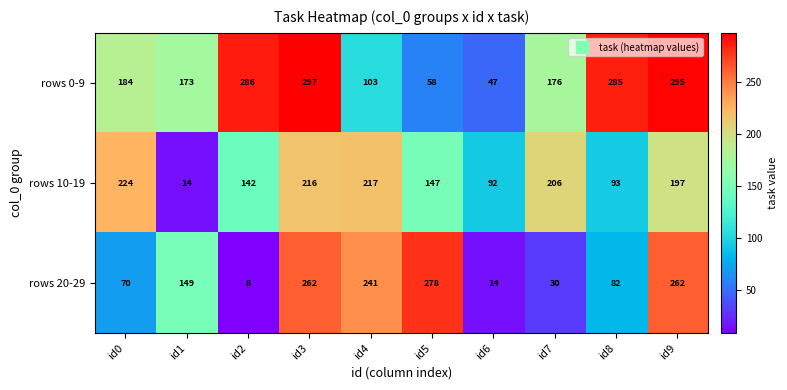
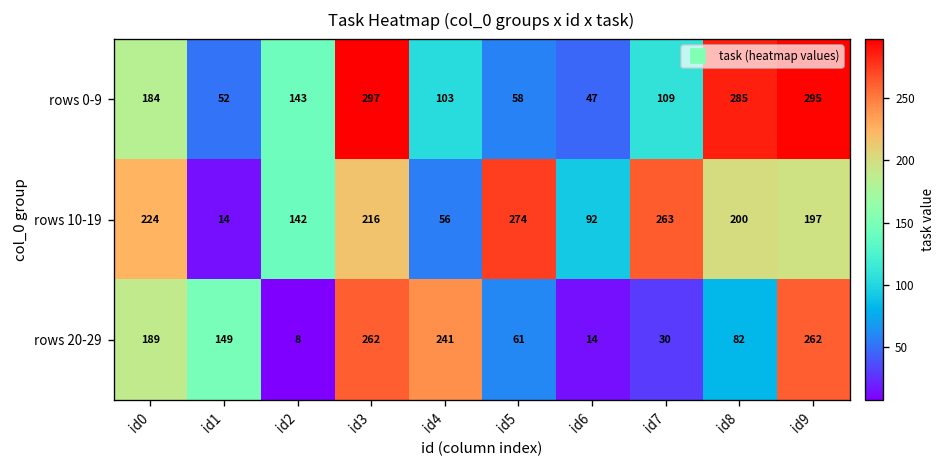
  {
    "rows 0-9": {
      "id0": 184,
-     "id1": 173,
-     "id2": 286,
+     "id1": 52,
+     "id2": 143,
      "id3": 297,
      "id4": 103,
      "id5": 58,
      "id6": 47,
-     "id7": 176,
+     "id7": 109,
      "id8": 285,
      "id9": 295
    },
    "rows 10-19": {
      "id0": 224,
      "id1": 14,
      "id2": 142,
      "id3": 216,
-     "id4": 217,
-     "id5": 147,
+     "id4": 56,
+     "id5": 274,
      "id6": 92,
-     "id7": 206,
-     "id8": 93,
+     "id7": 263,
+     "id8": 200,
      "id9": 197
    },
    "rows 20-29": {
-     "id0": 70,
+     "id0": 189,
      "id1": 149,
      "id2": 8,
      "id3": 262,
      "id4": 241,
-     "id5": 278,
+     "id5": 61,
      "id6": 14,
      "id7": 30,
      "id8": 82,
      "id9": 262
    }
  }
